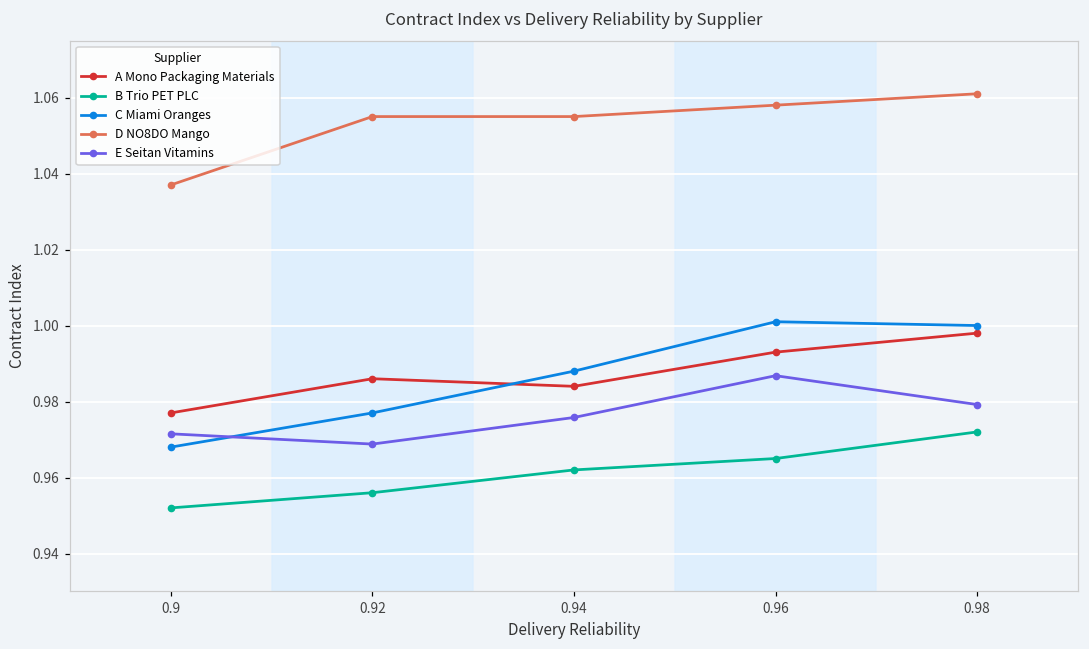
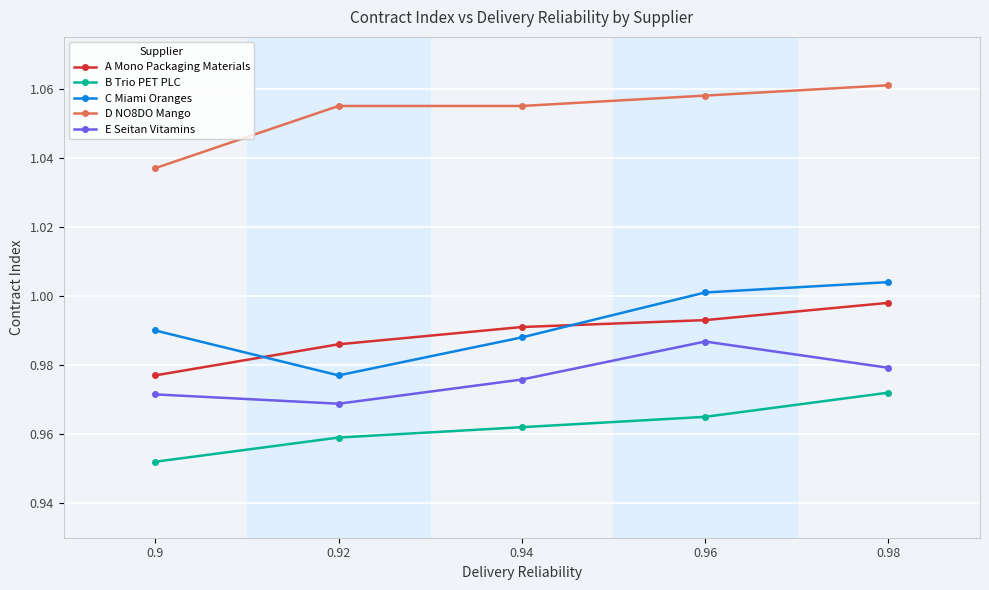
  {
    "A Mono Packaging Materials": {
      "0.9": 0.977,
      "0.92": 0.986,
-     "0.94": 0.984,
+     "0.94": 0.991,
      "0.96": 0.993,
      "0.98": 0.998
    },
    "B Trio PET PLC": {
      "0.9": 0.952,
-     "0.92": 0.956,
+     "0.92": 0.959,
      "0.94": 0.962,
      "0.96": 0.965,
      "0.98": 0.972
    },
    "C Miami Oranges": {
-     "0.9": 0.968,
+     "0.9": 0.990,
      "0.92": 0.977,
      "0.94": 0.988,
      "0.96": 1.001,
-     "0.98": 1.000
+     "0.98": 1.004
    },
    "D NO8DO Mango": {
      "0.9": 1.037,
      "0.92": 1.055,
      "0.94": 1.055,
      "0.96": 1.058,
      "0.98": 1.061
    },
    "E Seitan Vitamins": {
      "0.9": 0.972,
      "0.92": 0.969,
      "0.94": 0.976,
      "0.96": 0.987,
      "0.98": 0.979
    }
  }
